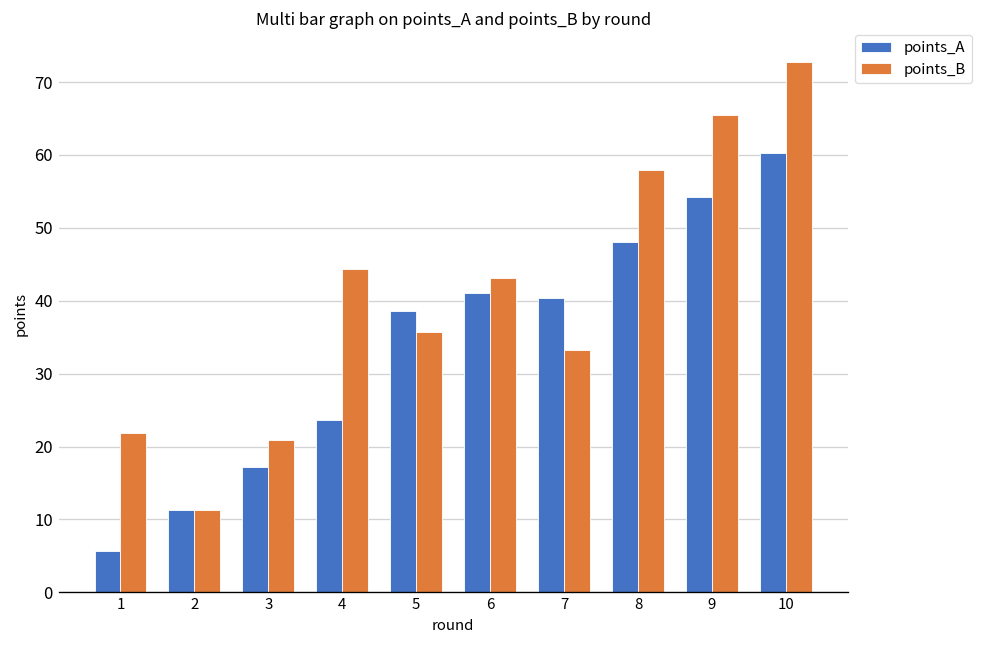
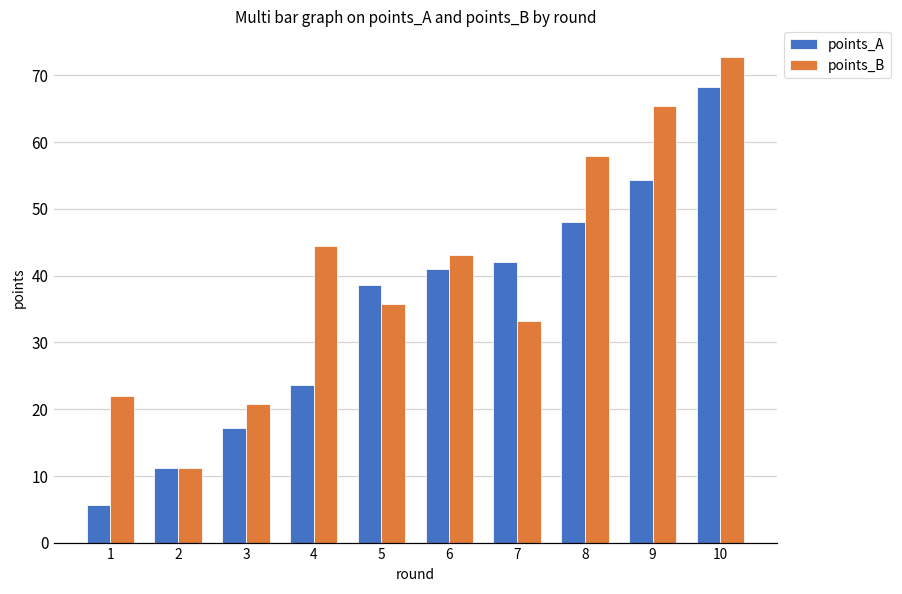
  {
    "points_A": {
      "1": 6,
      "2": 11,
      "3": 17,
      "4": 24,
      "5": 39,
      "6": 41,
-     "7": 40,
+     "7": 42,
      "8": 48,
      "9": 54,
-     "10": 60
+     "10": 68
    },
    "points_B": {
      "1": 22,
      "2": 11,
      "3": 21,
      "4": 44,
      "5": 36,
      "6": 43,
      "7": 33,
      "8": 58,
      "9": 65,
      "10": 73
    }
  }
